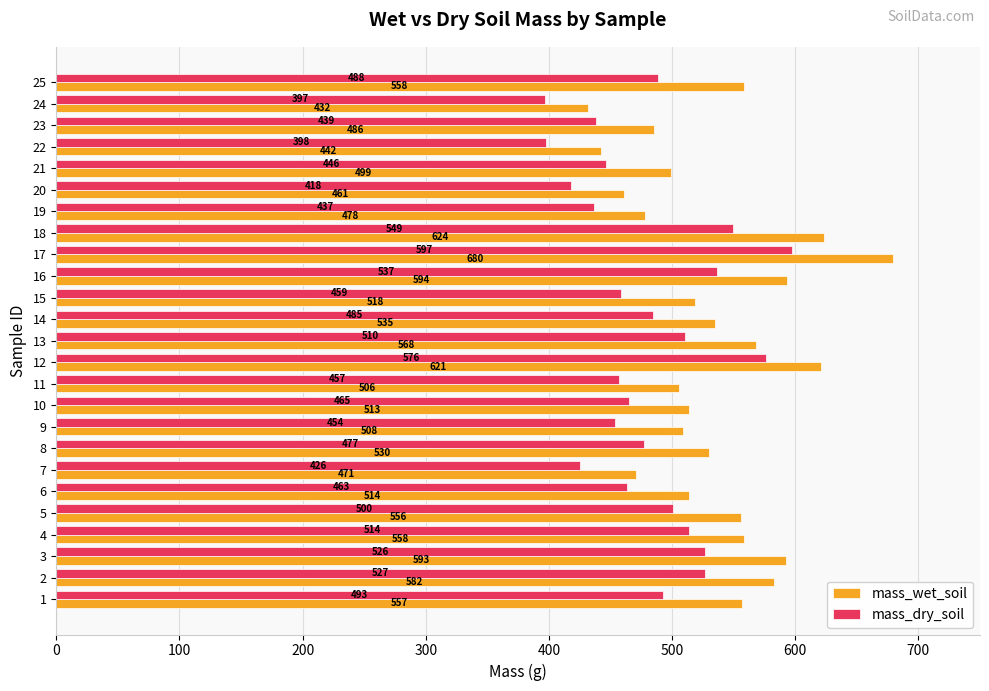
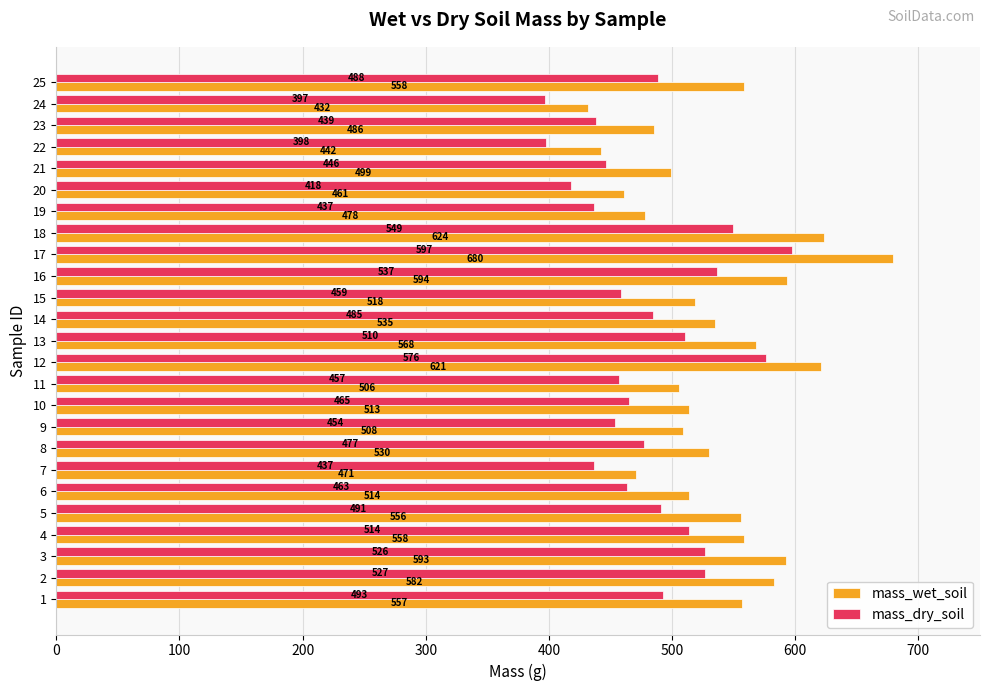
  {
    "mass_wet_soil": {
      "25": 558,
      "24": 432,
      "23": 486,
      "22": 442,
      "21": 499,
      "20": 461,
      "19": 478,
      "18": 624,
      "17": 680,
      "16": 594,
      "15": 518,
      "14": 535,
      "13": 568,
      "12": 621,
      "11": 506,
      "10": 513,
      "9": 508,
      "8": 530,
      "7": 471,
      "6": 514,
      "5": 556,
      "4": 558,
      "3": 593,
      "2": 582,
      "1": 557
    },
    "mass_dry_soil": {
      "25": 488,
      "24": 397,
      "23": 439,
      "22": 398,
      "21": 446,
      "20": 418,
      "19": 437,
      "18": 549,
      "17": 597,
      "16": 537,
      "15": 459,
      "14": 485,
      "13": 510,
      "12": 576,
      "11": 457,
      "10": 465,
      "9": 454,
      "8": 477,
-     "7": 426,
+     "7": 437,
      "6": 463,
-     "5": 500,
+     "5": 491,
      "4": 514,
      "3": 526,
      "2": 527,
      "1": 493
    }
  }
